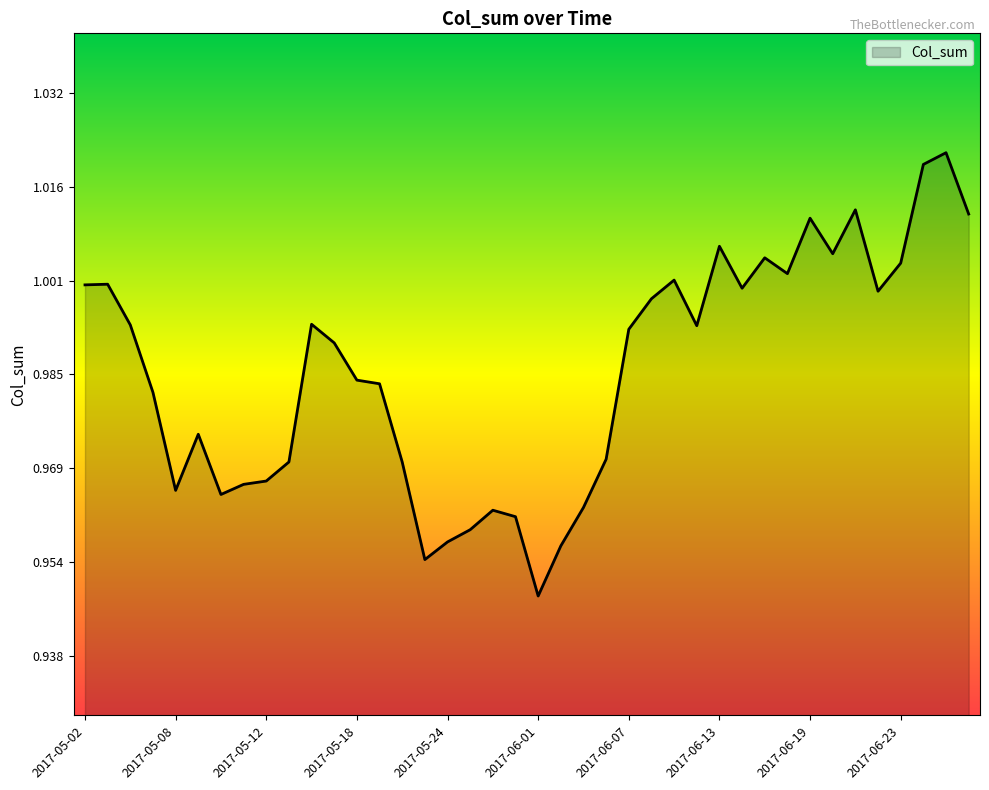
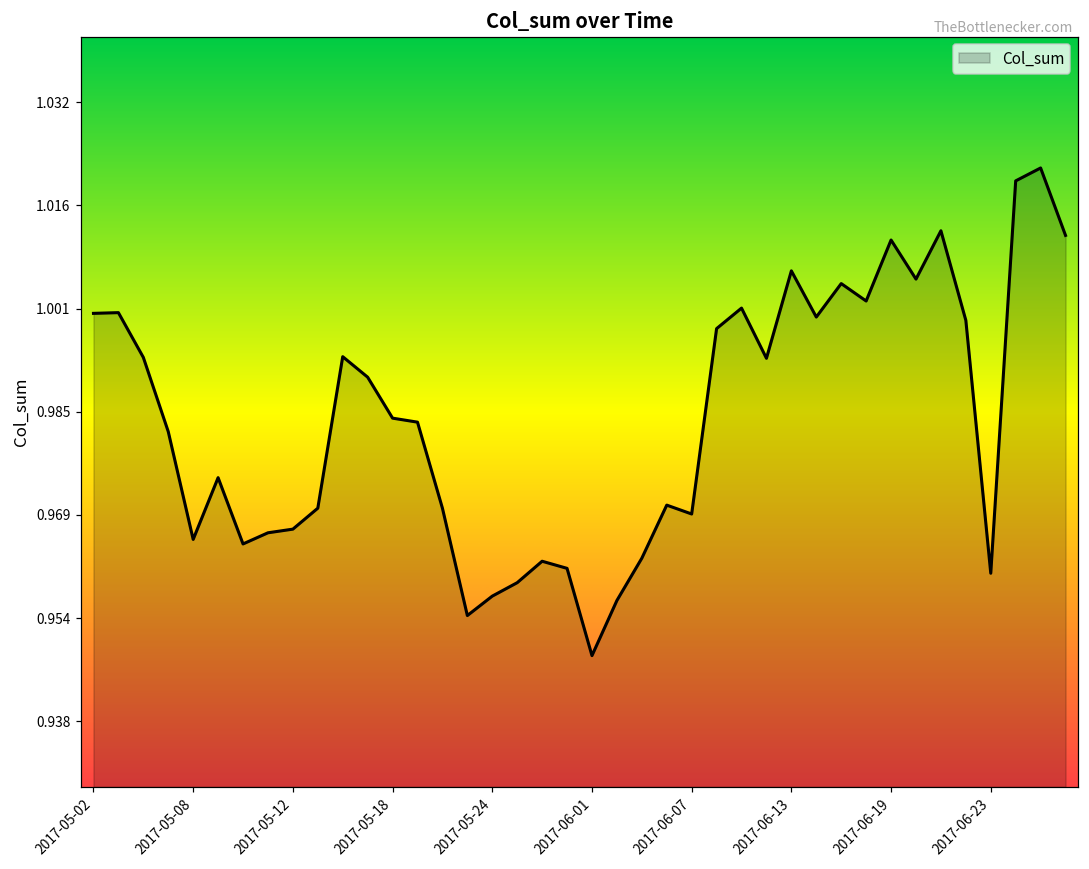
  {
    "2017-05-02": 1.000,
    "2017-05-08": 0.966,
    "2017-05-12": 0.967,
    "2017-05-18": 0.984,
    "2017-05-24": 0.957,
    "2017-06-01": 0.948,
-   "2017-06-07": 0.993,
+   "2017-06-07": 0.969,
    "2017-06-13": 1.006,
    "2017-06-19": 1.011,
-   "2017-06-23": 1.004
+   "2017-06-23": 0.960
  }
